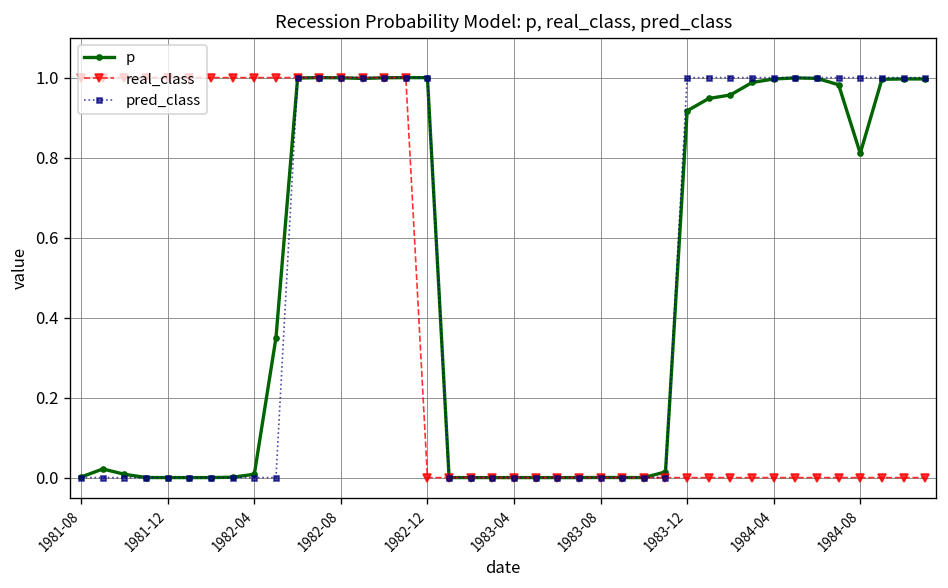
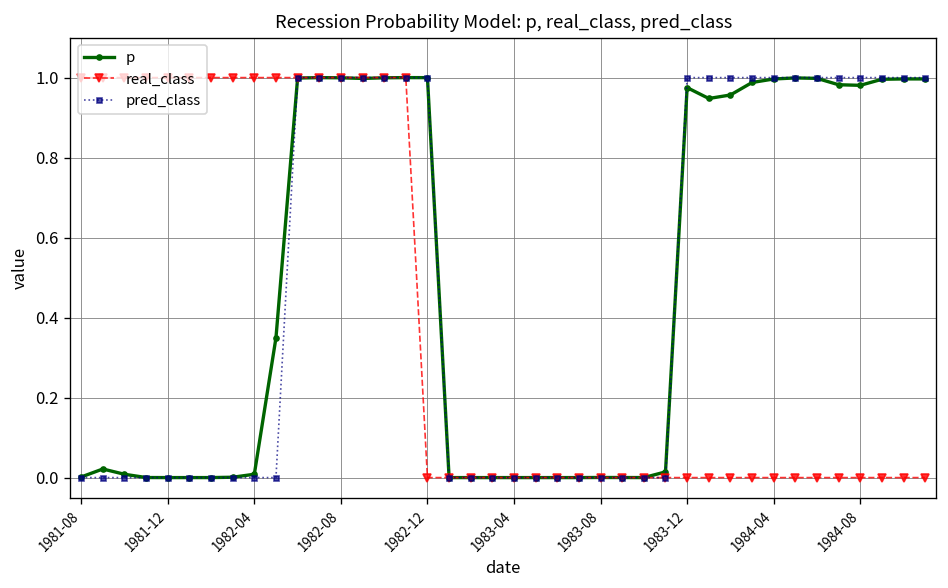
  {
    "p": {
      "1982-04": 0.01,
-     "1983-12": 0.92,
-     "1984-08": 0.81
+     "1983-12": 0.97,
+     "1984-08": 0.98
    },
    "real_class": {
      "1982-04": 1.00,
      "1982-12": 0.00,
      "1983-12": 0.00,
      "1984-04": 0.00,
      "1984-08": 0.00
    },
    "pred_class": {
      "1982-04": 0.00,
      "1983-12": 1.00,
      "1984-08": 1.00
    }
  }
